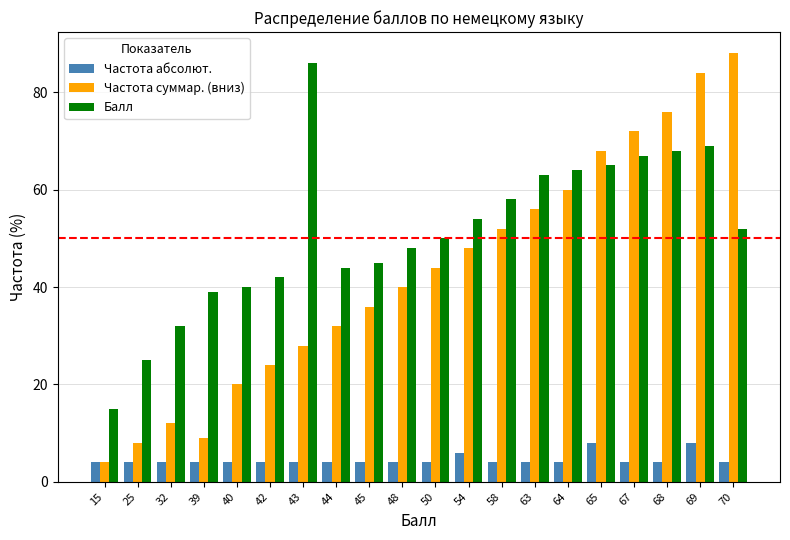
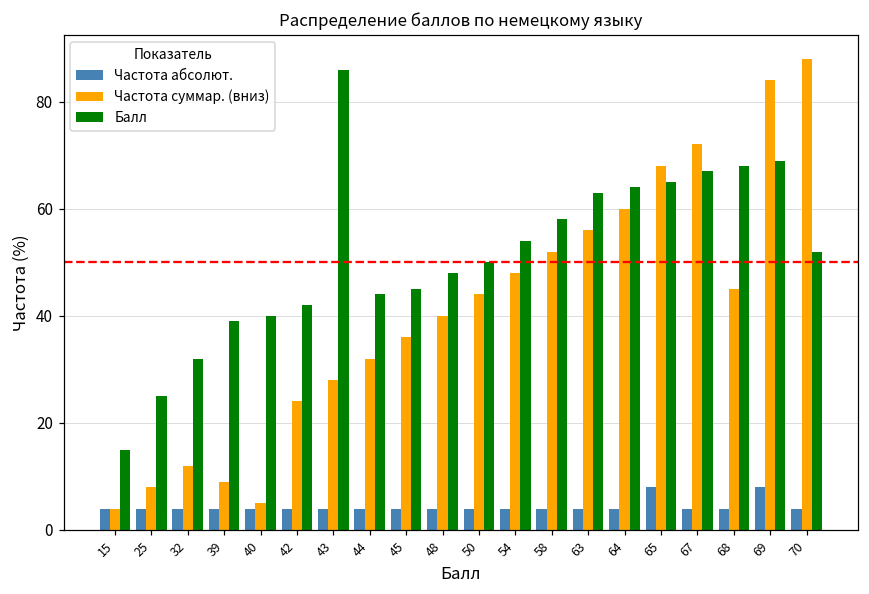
  {
    "Частота абсолют.": {
      "15": 4,
      "25": 4,
      "32": 4,
      "39": 4,
      "40": 4,
      "42": 4,
      "43": 4,
      "44": 4,
      "45": 4,
      "48": 4,
      "50": 4,
-     "54": 6,
+     "54": 4,
      "58": 4,
      "63": 4,
      "64": 4,
      "65": 8,
      "67": 4,
      "68": 4,
      "69": 8,
      "70": 4
    },
    "Частота суммар. (вниз)": {
      "15": 4,
      "25": 8,
      "32": 12,
      "39": 9,
-     "40": 20,
+     "40": 5,
      "42": 24,
      "43": 28,
      "44": 32,
      "45": 36,
      "48": 40,
      "50": 44,
      "54": 48,
      "58": 52,
      "63": 56,
      "64": 60,
      "65": 68,
      "67": 72,
-     "68": 76,
+     "68": 45,
      "69": 84,
      "70": 88
    },
    "Балл": {
      "15": 15,
      "25": 25,
      "32": 32,
      "39": 39,
      "40": 40,
      "42": 42,
      "43": 86,
      "44": 44,
      "45": 45,
      "48": 48,
      "50": 50,
      "54": 54,
      "58": 58,
      "63": 63,
      "64": 64,
      "65": 65,
      "67": 67,
      "68": 68,
      "69": 69,
      "70": 52
    }
  }
